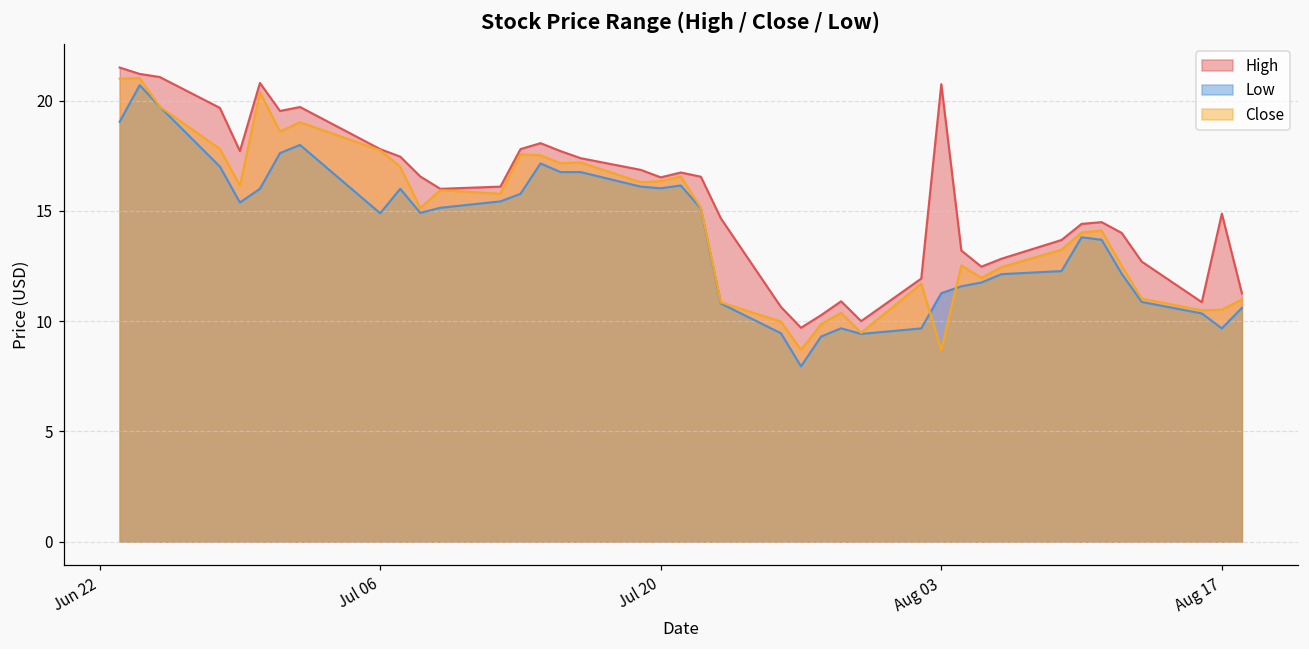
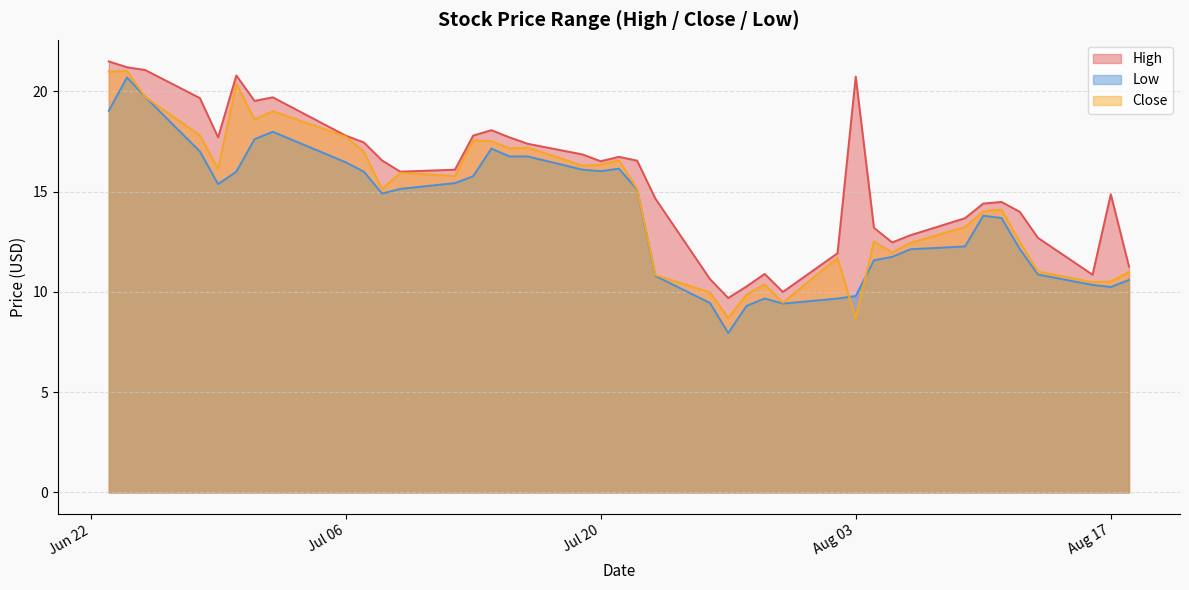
  {
    "High": {
      "Jul 20": 16.5,
      "Aug 03": 20.7,
      "Aug 17": 14.9
    },
    "Low": {
-     "Jul 06": 14.9,
+     "Jul 06": 16.5,
      "Jul 20": 16.0,
-     "Aug 03": 11.3,
-     "Aug 17": 9.7
+     "Aug 03": 9.8,
+     "Aug 17": 10.3
    },
    "Close": {
      "Jul 20": 16.4,
      "Aug 03": 8.7,
      "Aug 17": 10.5
    }
  }
